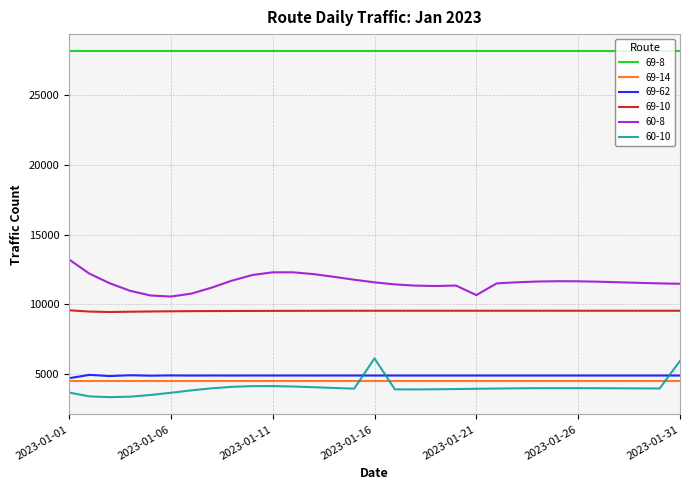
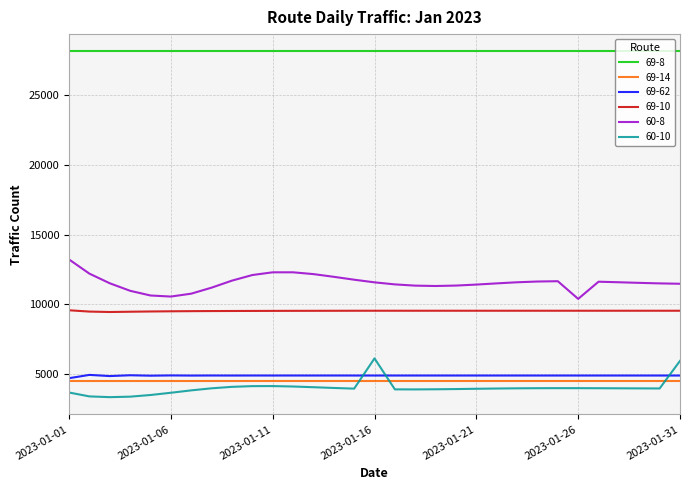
  {
    "69-8": {
      "2023-01-01": 28100,
      "2023-01-06": 28100,
      "2023-01-11": 28100,
      "2023-01-16": 28100,
      "2023-01-21": 28100,
      "2023-01-26": 28100,
      "2023-01-31": 28100
    },
    "69-14": {
      "2023-01-01": 4500,
      "2023-01-06": 4500,
      "2023-01-11": 4500,
      "2023-01-16": 4500,
      "2023-01-21": 4500,
      "2023-01-26": 4500,
      "2023-01-31": 4500
    },
    "69-62": {
      "2023-01-01": 4700,
      "2023-01-06": 4900,
      "2023-01-11": 4900,
      "2023-01-16": 4900,
      "2023-01-21": 4900,
      "2023-01-26": 4900,
      "2023-01-31": 4900
    },
    "69-10": {
      "2023-01-01": 9600,
      "2023-01-06": 9500,
      "2023-01-11": 9500,
      "2023-01-16": 9500,
      "2023-01-21": 9500,
      "2023-01-26": 9500,
      "2023-01-31": 9500
    },
    "60-8": {
      "2023-01-01": 13200,
      "2023-01-06": 10600,
      "2023-01-11": 12300,
      "2023-01-16": 11600,
-     "2023-01-21": 10700,
-     "2023-01-26": 11600,
+     "2023-01-21": 11400,
+     "2023-01-26": 10400,
      "2023-01-31": 11500
    },
    "60-10": {
      "2023-01-01": 3700,
      "2023-01-06": 3700,
      "2023-01-11": 4100,
      "2023-01-16": 6100,
      "2023-01-21": 3900,
      "2023-01-26": 4000,
      "2023-01-31": 5900
    }
  }
